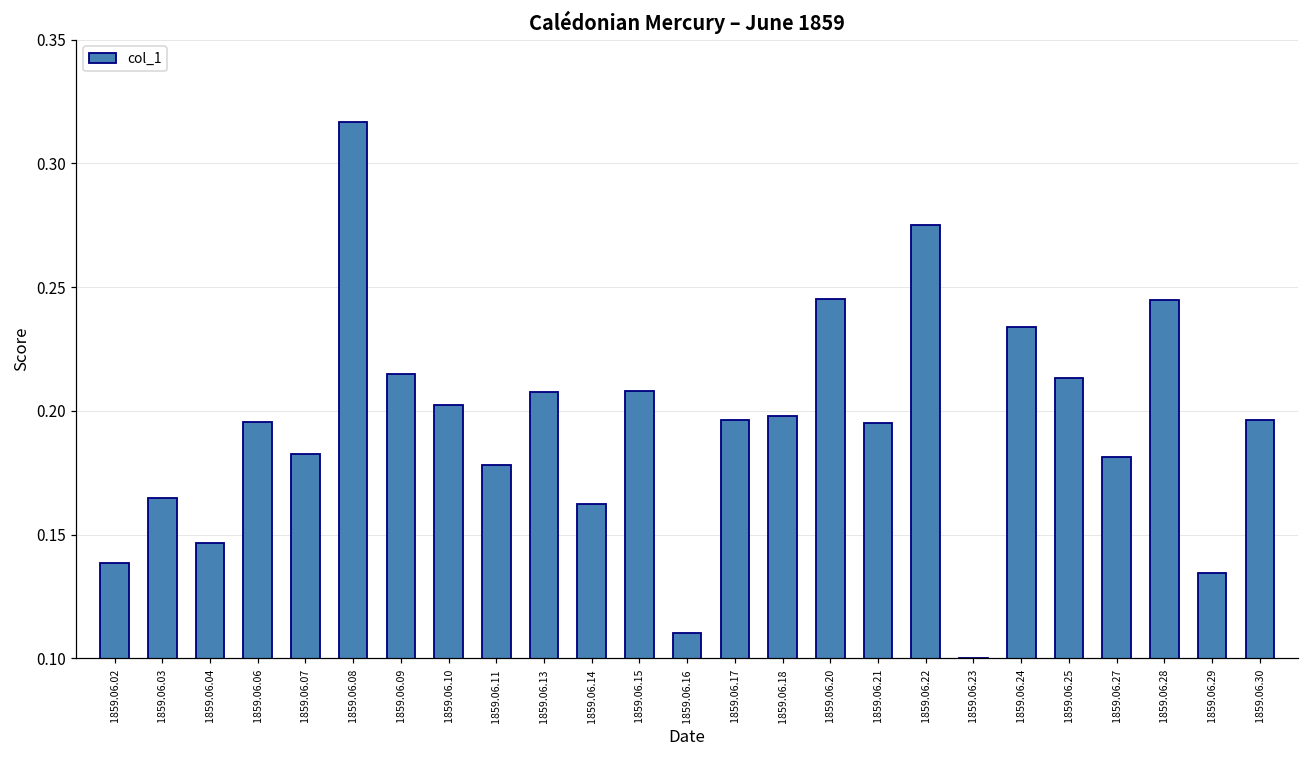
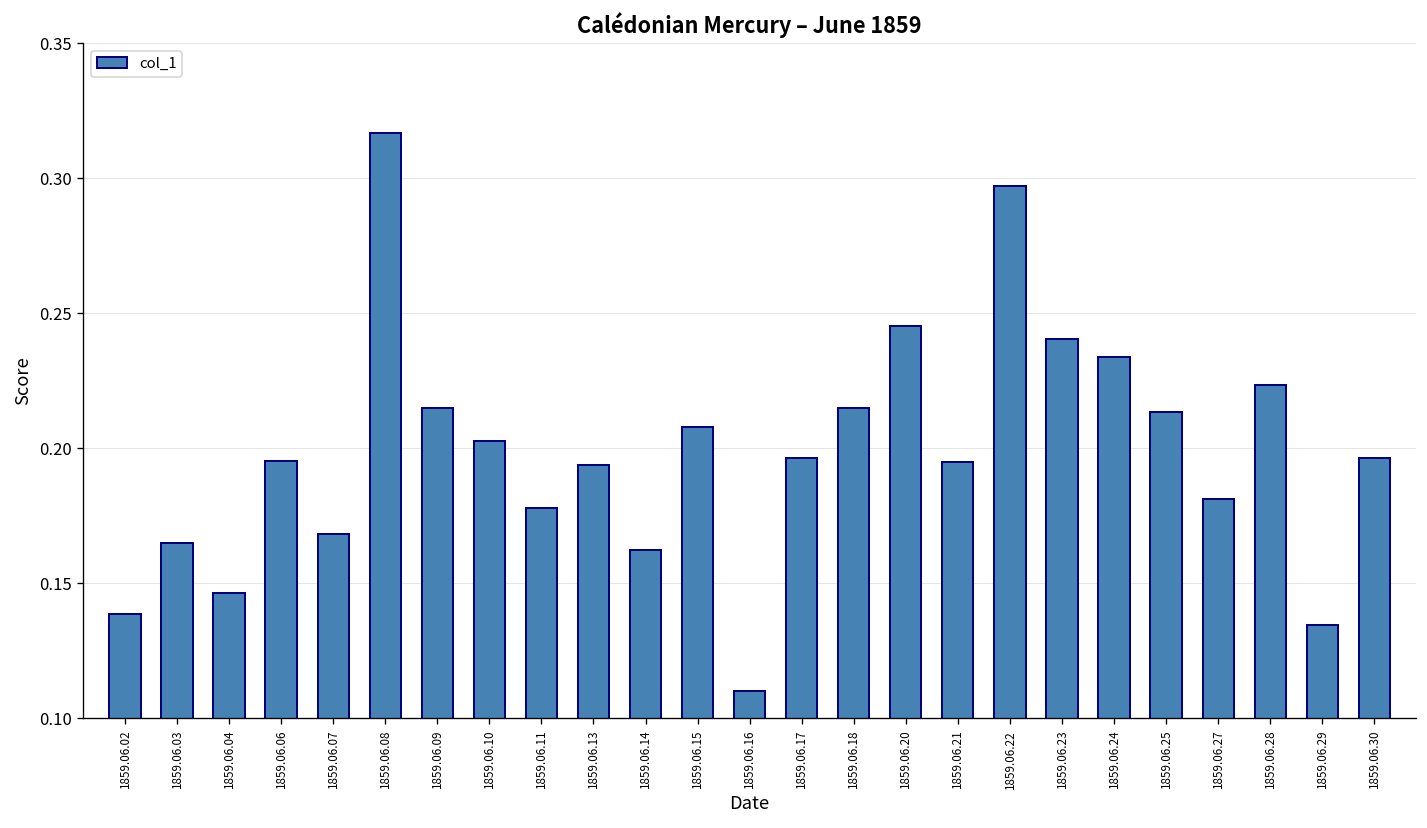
  {
    "1859.06.02": 0.139,
    "1859.06.03": 0.165,
    "1859.06.04": 0.147,
    "1859.06.06": 0.195,
-   "1859.06.07": 0.183,
+   "1859.06.07": 0.168,
    "1859.06.08": 0.317,
    "1859.06.09": 0.215,
    "1859.06.10": 0.203,
    "1859.06.11": 0.178,
-   "1859.06.13": 0.207,
+   "1859.06.13": 0.194,
    "1859.06.14": 0.162,
    "1859.06.15": 0.208,
    "1859.06.16": 0.110,
    "1859.06.17": 0.196,
-   "1859.06.18": 0.198,
+   "1859.06.18": 0.215,
    "1859.06.20": 0.245,
    "1859.06.21": 0.195,
-   "1859.06.22": 0.275,
-   "1859.06.23": 0.100,
+   "1859.06.22": 0.297,
+   "1859.06.23": 0.240,
    "1859.06.24": 0.234,
    "1859.06.25": 0.213,
    "1859.06.27": 0.181,
-   "1859.06.28": 0.245,
+   "1859.06.28": 0.223,
    "1859.06.29": 0.134,
    "1859.06.30": 0.196
  }
